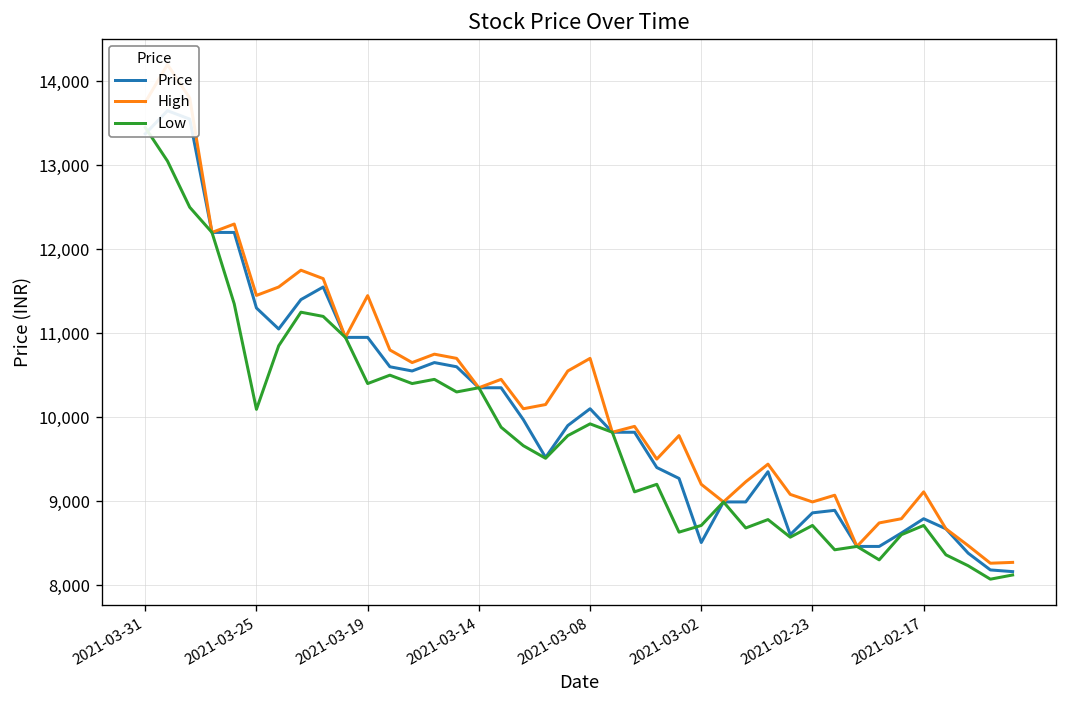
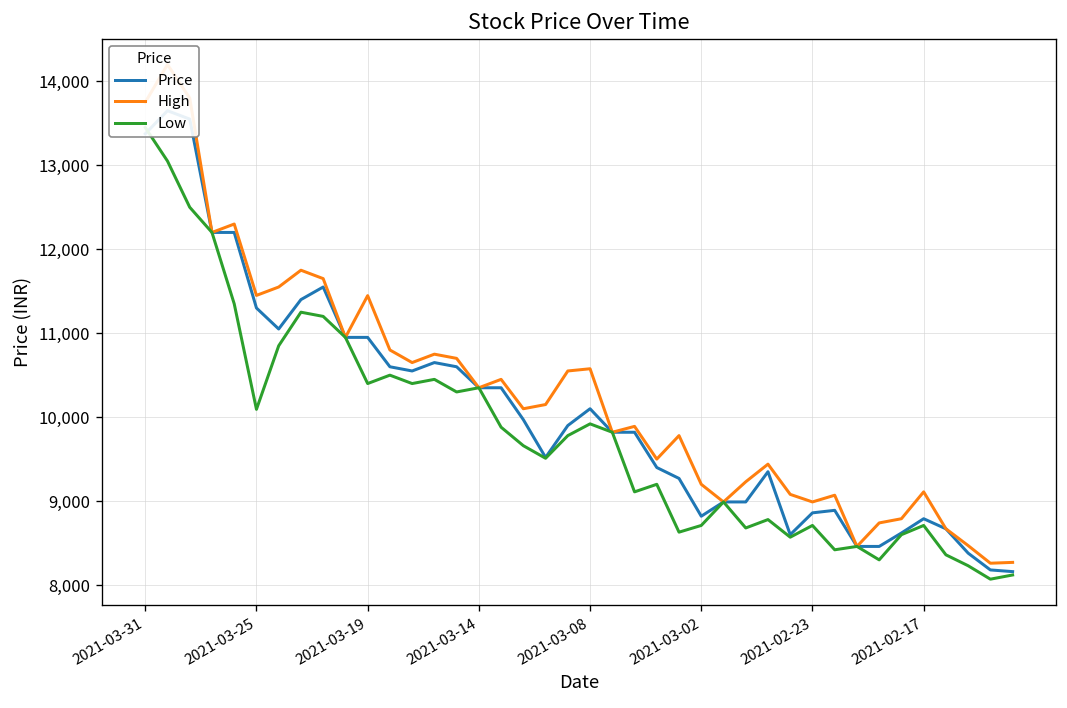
  {
    "Price": {
      "2021-03-25": "11,300",
      "2021-03-19": "11,000",
      "2021-03-08": "10,100",
-     "2021-03-02": "8,500",
+     "2021-03-02": "8,800",
      "2021-02-23": "8,900",
      "2021-02-17": "8,800"
    },
    "High": {
      "2021-03-25": "11,500",
      "2021-03-19": "11,400",
-     "2021-03-08": "10,700",
+     "2021-03-08": "10,600",
      "2021-03-02": "9,200",
      "2021-02-23": "9,000",
      "2021-02-17": "9,100"
    },
    "Low": {
      "2021-03-25": "10,100",
      "2021-03-19": "10,400",
      "2021-03-08": "9,900",
      "2021-03-02": "8,700",
      "2021-02-23": "8,700",
      "2021-02-17": "8,700"
    }
  }
